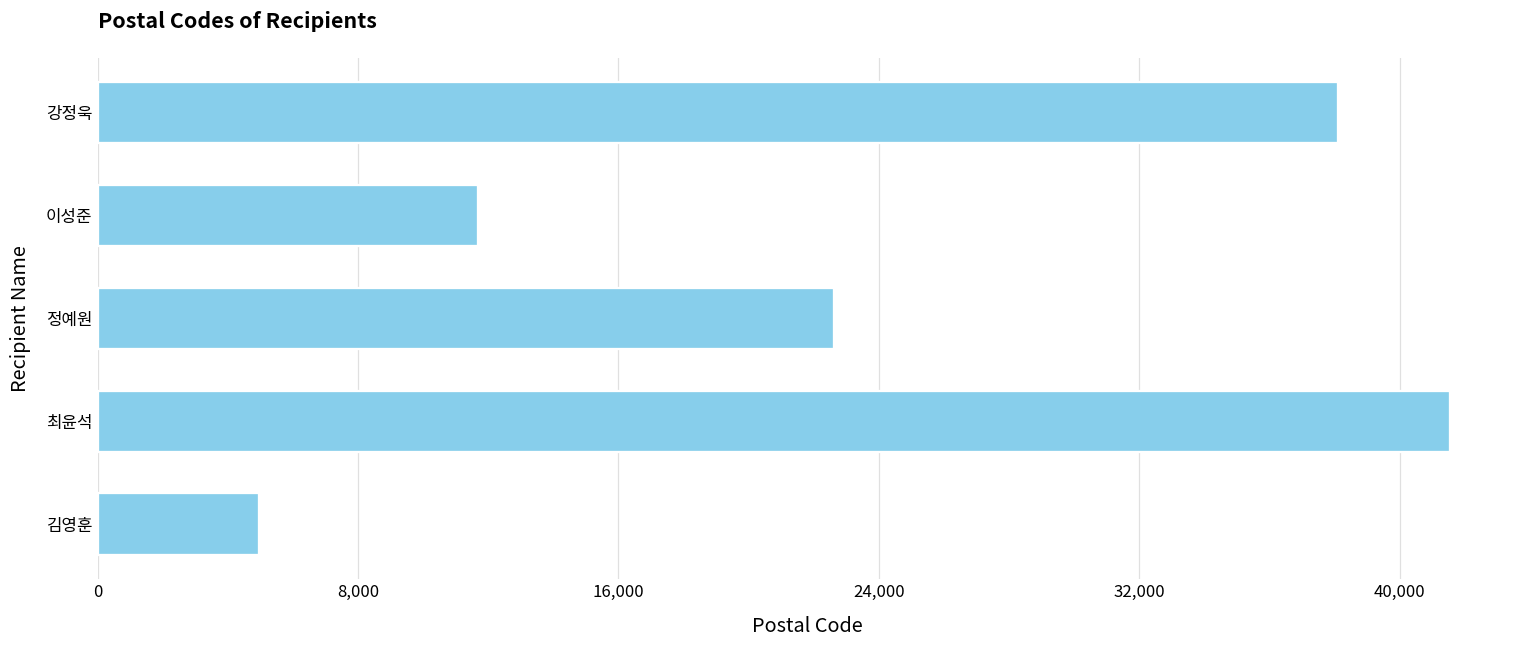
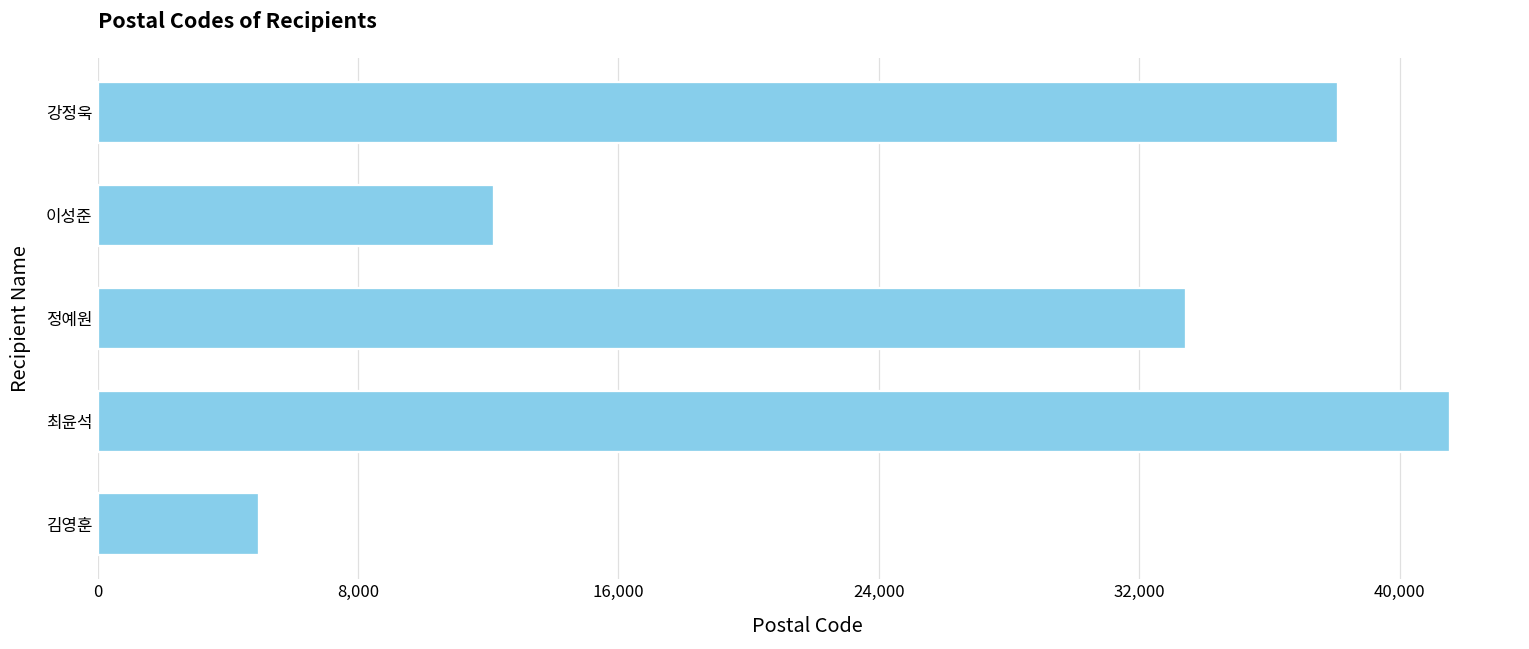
  {
    "강정욱": "38,100",
-   "이성준": "11,700",
-   "정예원": "22,600",
+   "이성준": "12,200",
+   "정예원": "33,400",
    "최윤석": "41,600",
    "김영훈": "5,000"
  }
